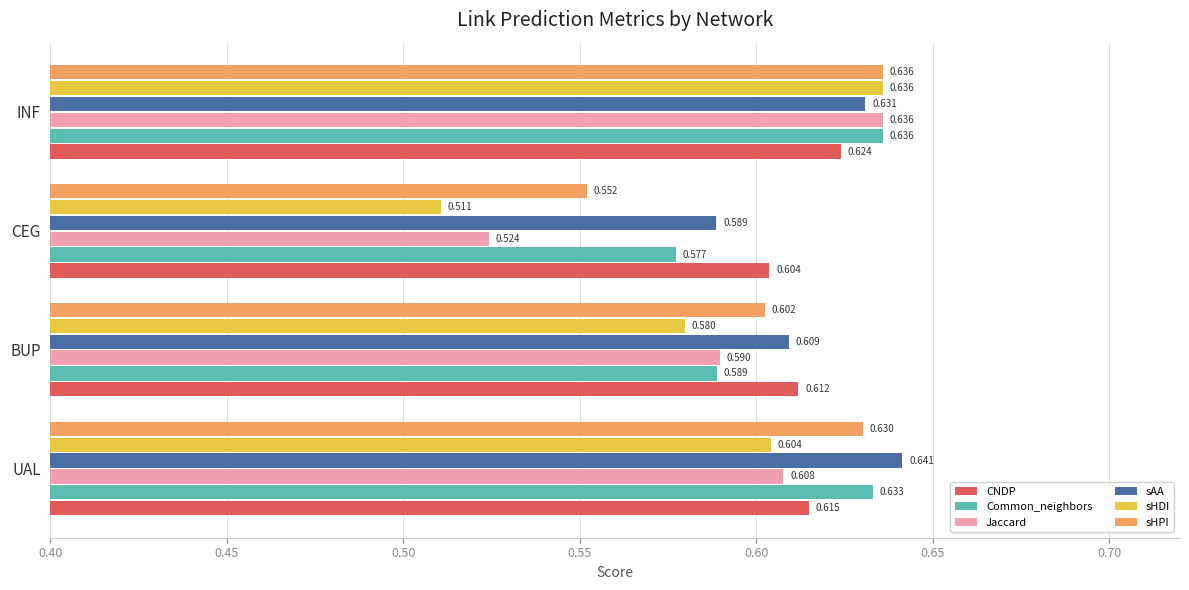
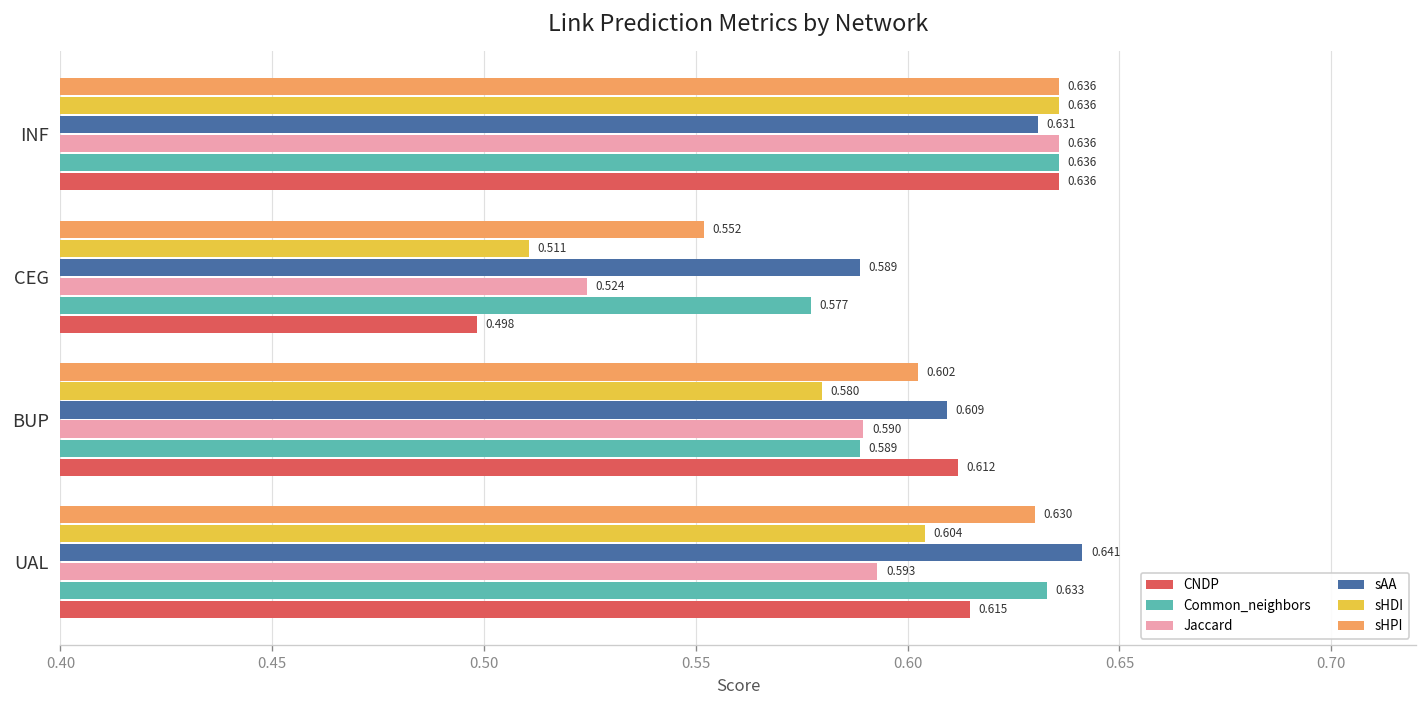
  {
    "CNDP": {
-     "INF": 0.624,
-     "CEG": 0.604,
+     "INF": 0.636,
+     "CEG": 0.498,
      "BUP": 0.612,
      "UAL": 0.615
    },
    "Common_neighbors": {
      "INF": 0.636,
      "CEG": 0.577,
      "BUP": 0.589,
      "UAL": 0.633
    },
    "Jaccard": {
      "INF": 0.636,
      "CEG": 0.524,
      "BUP": 0.590,
-     "UAL": 0.608
+     "UAL": 0.593
    },
    "sAA": {
      "INF": 0.631,
      "CEG": 0.589,
      "BUP": 0.609,
      "UAL": 0.641
    }
  }
